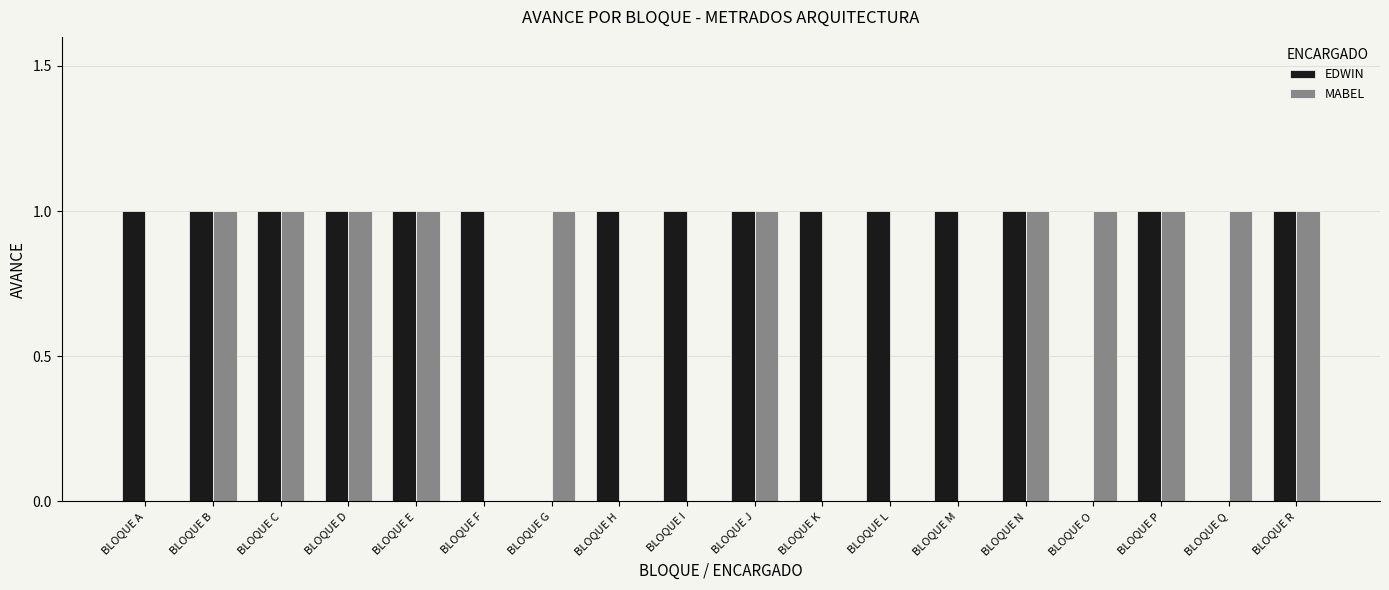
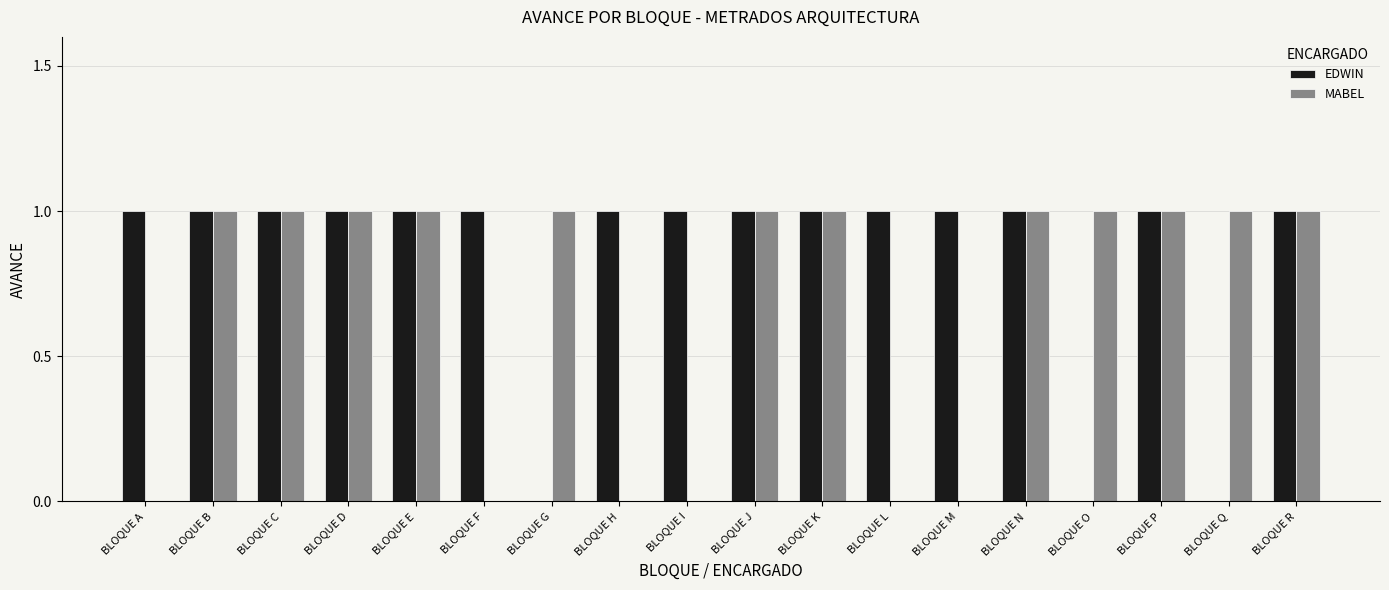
  {
    "EDWIN": {
      "BLOQUE A": 1,
      "BLOQUE B": 1,
      "BLOQUE C": 1,
      "BLOQUE D": 1,
      "BLOQUE E": 1,
      "BLOQUE F": 1,
      "BLOQUE G": 0,
      "BLOQUE H": 1,
      "BLOQUE I": 1,
      "BLOQUE J": 1,
      "BLOQUE K": 1,
      "BLOQUE L": 1,
      "BLOQUE M": 1,
      "BLOQUE N": 1,
      "BLOQUE O": 0,
      "BLOQUE P": 1,
      "BLOQUE Q": 0,
      "BLOQUE R": 1
    },
    "MABEL": {
      "BLOQUE A": 0,
      "BLOQUE B": 1,
      "BLOQUE C": 1,
      "BLOQUE D": 1,
      "BLOQUE E": 1,
      "BLOQUE F": 0,
      "BLOQUE G": 1,
      "BLOQUE H": 0,
      "BLOQUE I": 0,
      "BLOQUE J": 1,
-     "BLOQUE K": 0,
+     "BLOQUE K": 1,
      "BLOQUE L": 0,
      "BLOQUE M": 0,
      "BLOQUE N": 1,
      "BLOQUE O": 1,
      "BLOQUE P": 1,
      "BLOQUE Q": 1,
      "BLOQUE R": 1
    }
  }
